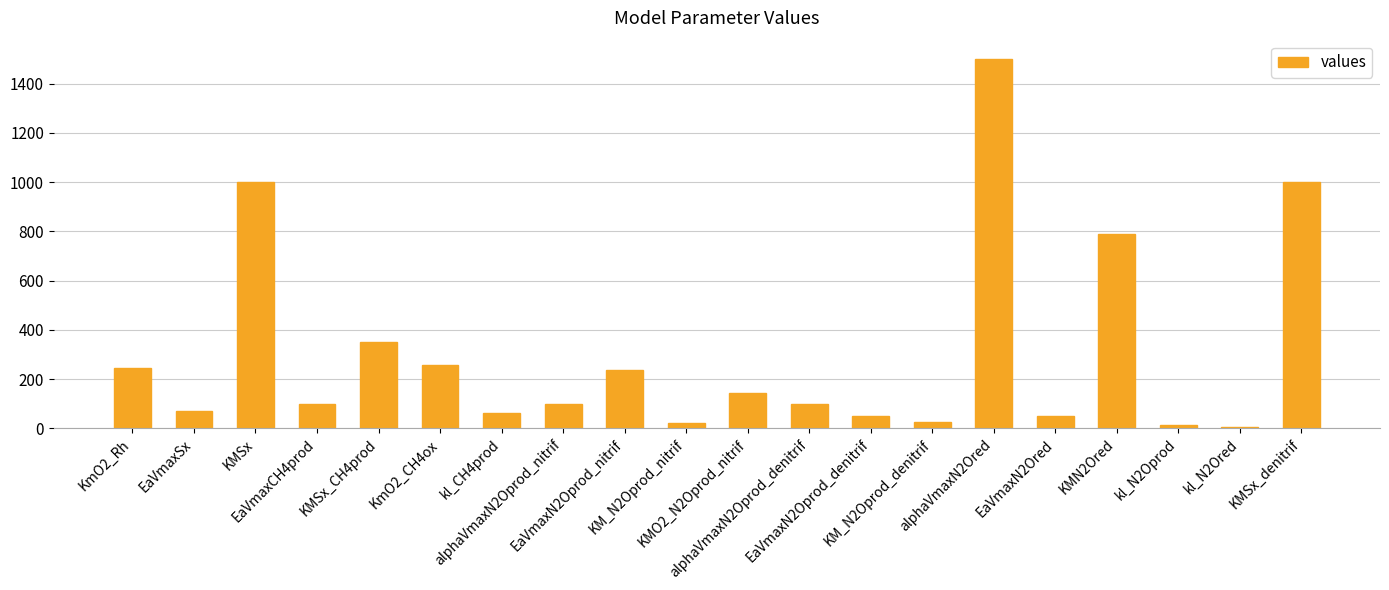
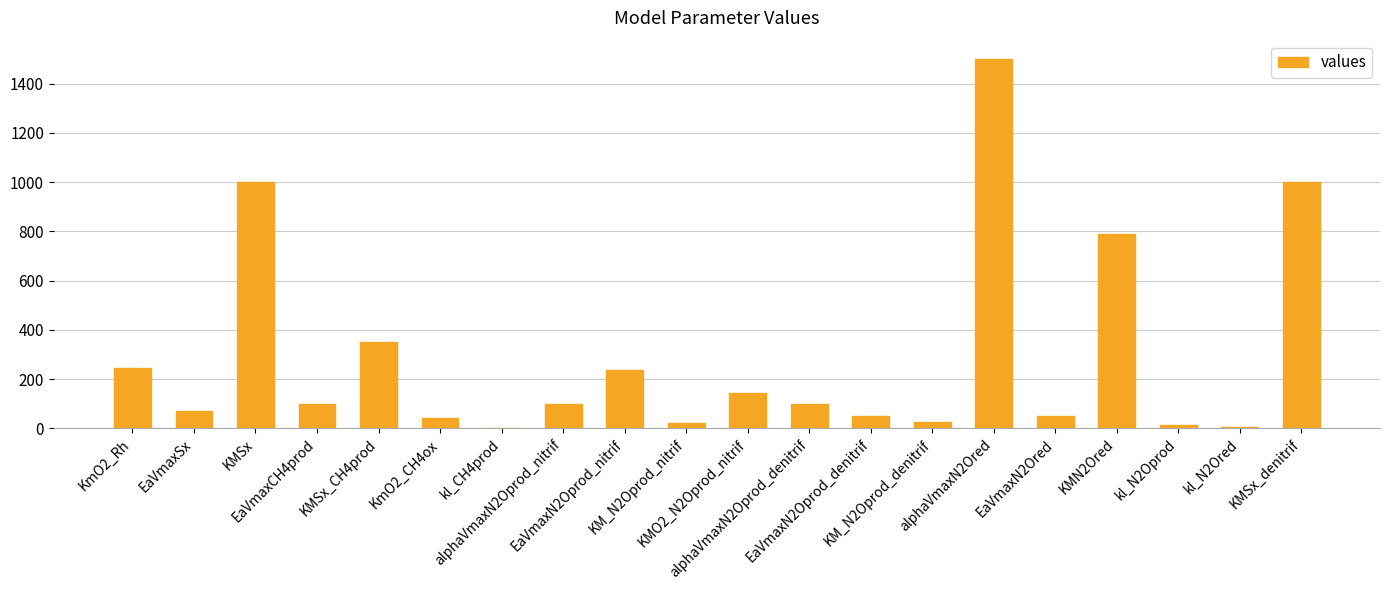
  {
    "KmO2_Rh": 250,
    "EaVmaxSx": 70,
    "KMSx": 1000,
    "EaVmaxCH4prod": 100,
    "KMSx_CH4prod": 350,
-   "KmO2_CH4ox": 260,
-   "kl_CH4prod": 60,
+   "KmO2_CH4ox": 40,
+   "kl_CH4prod": 0,
    "alphaVmaxN2Oprod_nitrif": 100,
    "EaVmaxN2Oprod_nitrif": 240,
    "KM_N2Oprod_nitrif": 20,
    "KMO2_N2Oprod_nitrif": 140,
    "alphaVmaxN2Oprod_denitrif": 100,
    "EaVmaxN2Oprod_denitrif": 50,
    "KM_N2Oprod_denitrif": 30,
    "alphaVmaxN2Ored": 1500,
    "EaVmaxN2Ored": 50,
    "KMN2Ored": 790,
    "kl_N2Oprod": 10,
    "KMSx_denitrif": 1000
  }
